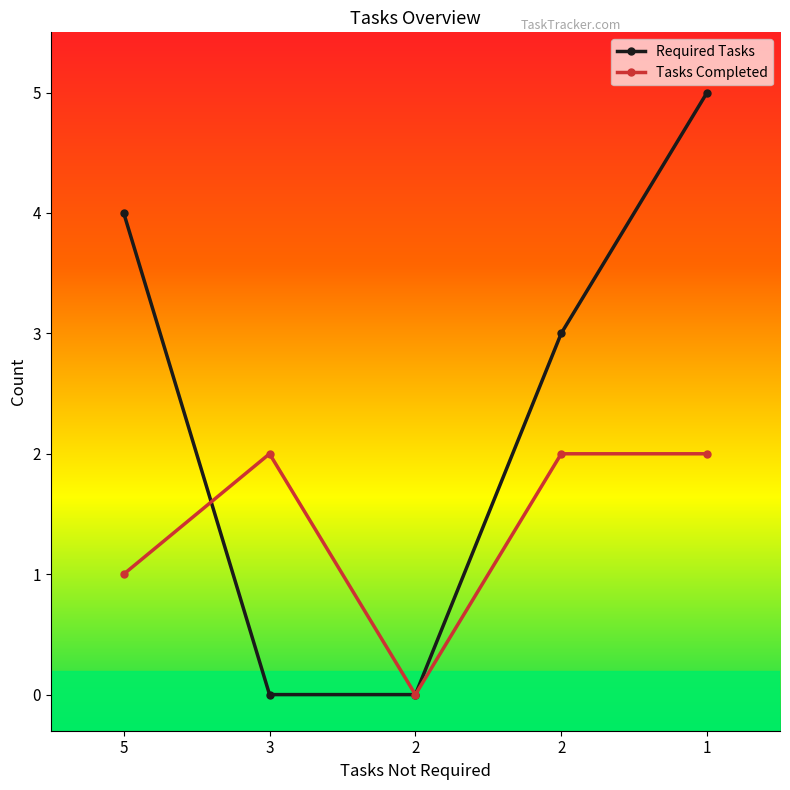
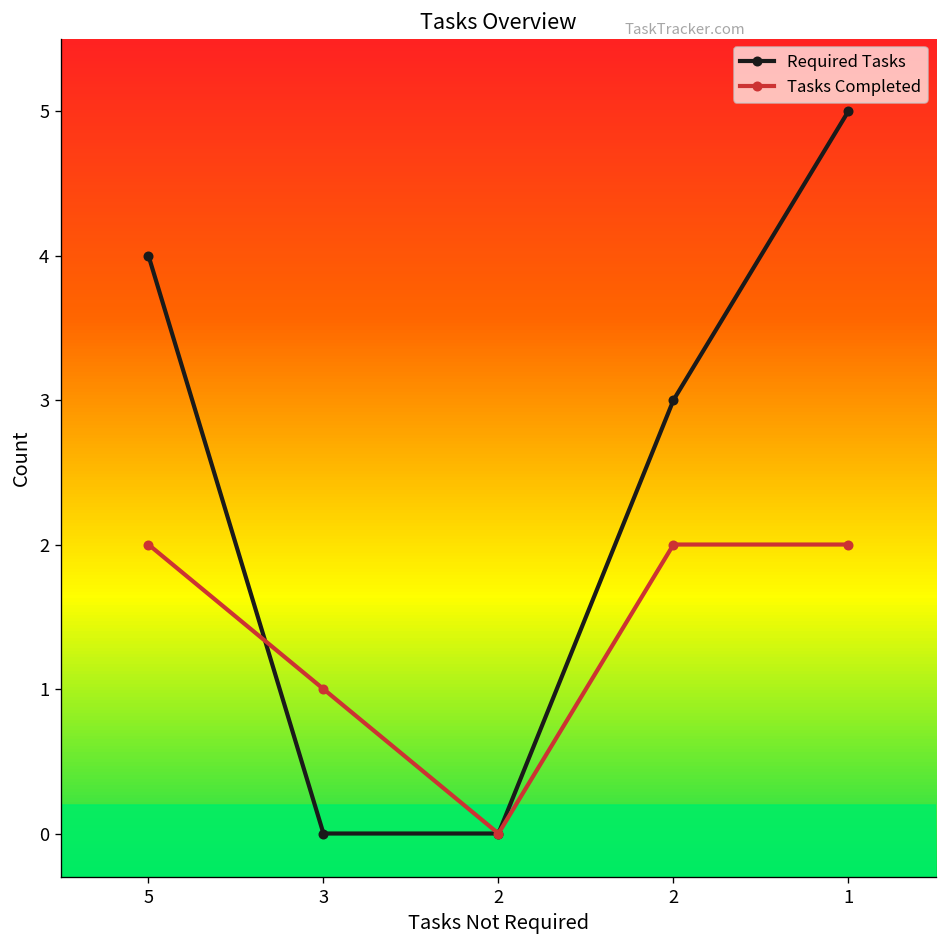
  {
    "Required Tasks": {
      "5": 4,
      "1": 5
    },
    "Tasks Completed": {
-     "5": 1,
-     "3": 2,
+     "5": 2,
+     "3": 1,
      "1": 2
    }
  }
